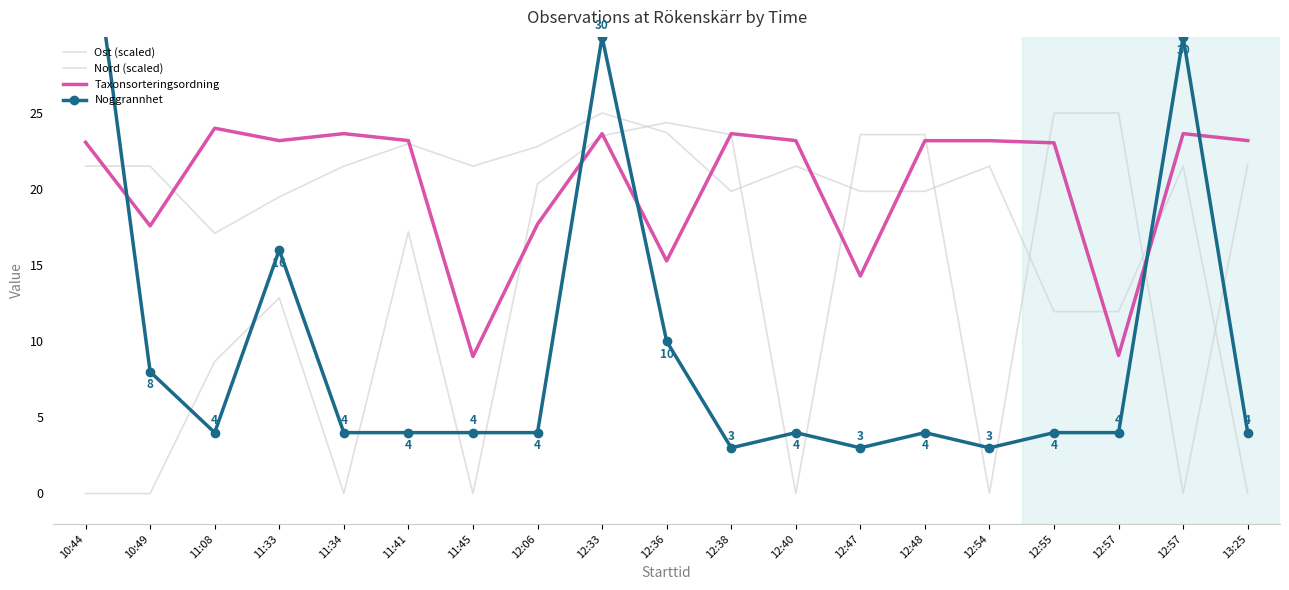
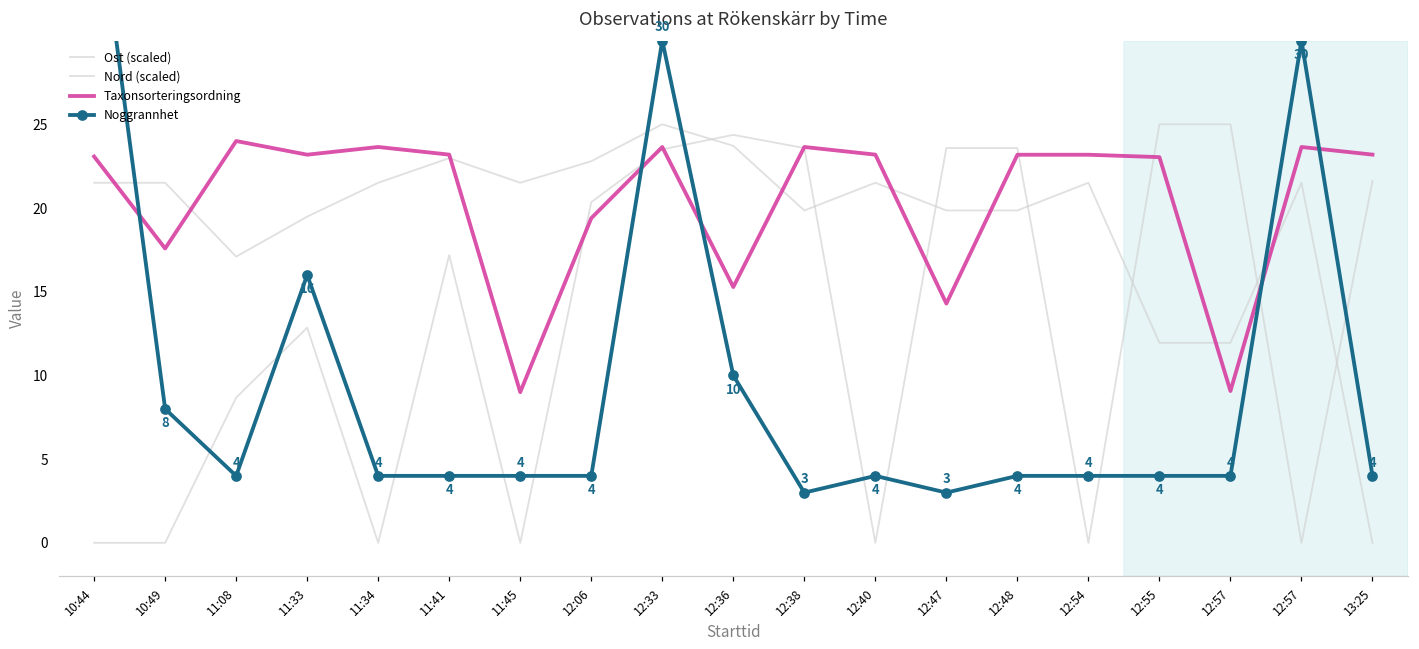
  {
    "Taxonsorteringsordning": {
      "10:44": 23.1,
      "10:49": 17.6,
      "11:08": 24.0,
      "11:33": 23.2,
      "11:34": 23.6,
      "11:41": 23.2,
      "11:45": 9.0,
-     "12:06": 17.7,
+     "12:06": 19.4,
      "12:36": 15.3,
      "12:40": 23.2,
      "12:47": 14.3,
      "12:48": 23.2,
      "12:54": 23.2,
      "12:55": 23.0,
      "13:25": 23.2
    },
    "Noggrannhet": {
      "10:49": 8,
      "11:08": 4,
      "11:33": 16,
      "11:34": 4,
      "11:41": 4,
      "11:45": 4,
      "12:06": 4,
      "12:33": 30,
      "12:36": 10,
      "12:38": 3,
      "12:40": 4,
      "12:47": 3,
      "12:48": 4,
-     "12:54": 3,
+     "12:54": 4,
      "12:55": 4,
      "13:25": 4
    }
  }
